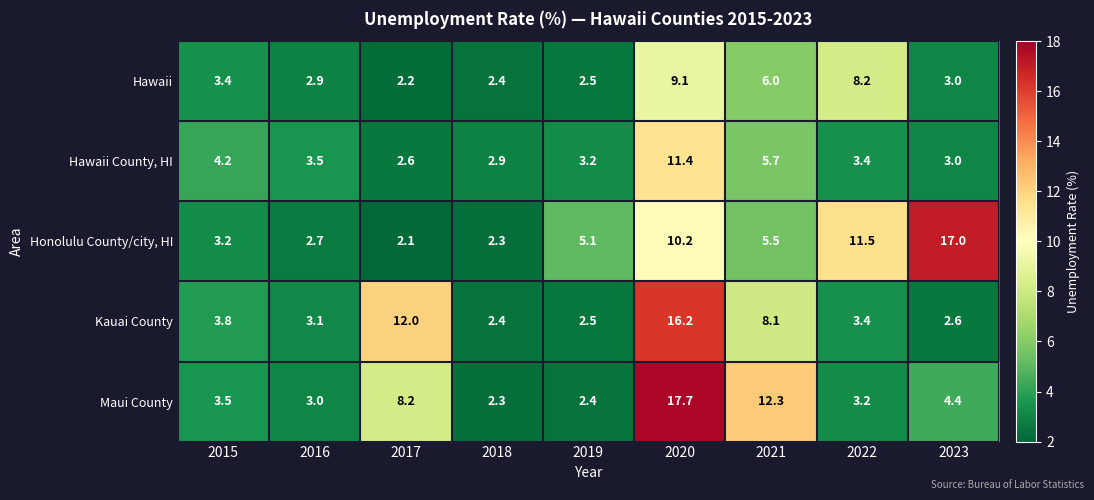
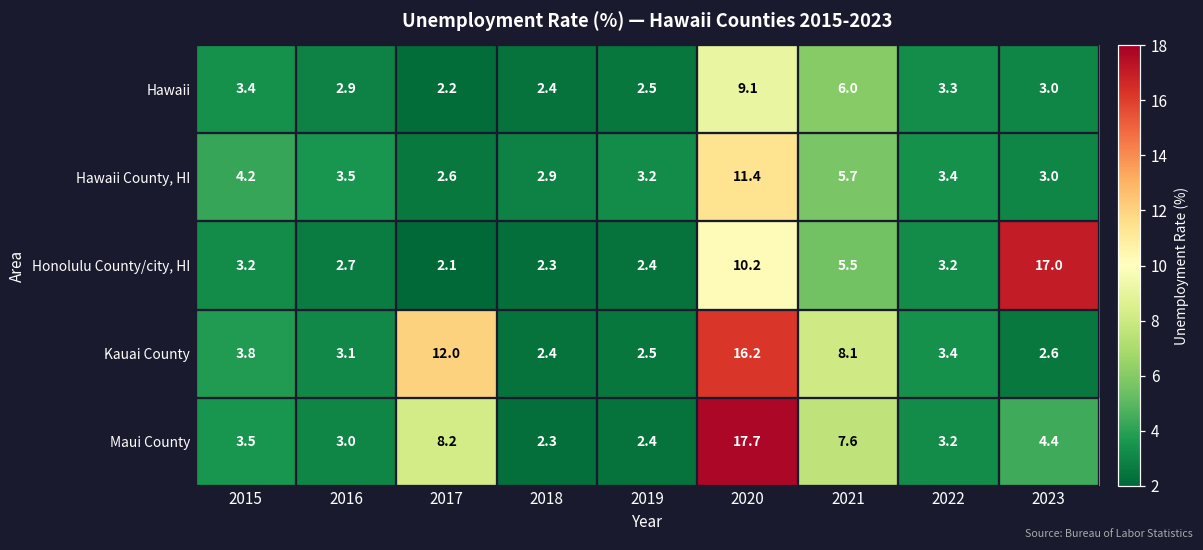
  {
    "Hawaii": {
      "2015": 3.4,
      "2016": 2.9,
      "2017": 2.2,
      "2018": 2.4,
      "2019": 2.5,
      "2020": 9.1,
      "2021": 6.0,
-     "2022": 8.2,
+     "2022": 3.3,
      "2023": 3.0
    },
    "Hawaii County, HI": {
      "2015": 4.2,
      "2016": 3.5,
      "2017": 2.6,
      "2018": 2.9,
      "2019": 3.2,
      "2020": 11.4,
      "2021": 5.7,
      "2022": 3.4,
      "2023": 3.0
    },
    "Honolulu County/city, HI": {
      "2015": 3.2,
      "2016": 2.7,
      "2017": 2.1,
      "2018": 2.3,
-     "2019": 5.1,
+     "2019": 2.4,
      "2020": 10.2,
      "2021": 5.5,
-     "2022": 11.5,
+     "2022": 3.2,
      "2023": 17.0
    },
    "Kauai County": {
      "2015": 3.8,
      "2016": 3.1,
      "2017": 12.0,
      "2018": 2.4,
      "2019": 2.5,
      "2020": 16.2,
      "2021": 8.1,
      "2022": 3.4,
      "2023": 2.6
    },
    "Maui County": {
      "2015": 3.5,
      "2016": 3.0,
      "2017": 8.2,
      "2018": 2.3,
      "2019": 2.4,
      "2020": 17.7,
-     "2021": 12.3,
+     "2021": 7.6,
      "2022": 3.2,
      "2023": 4.4
    }
  }
